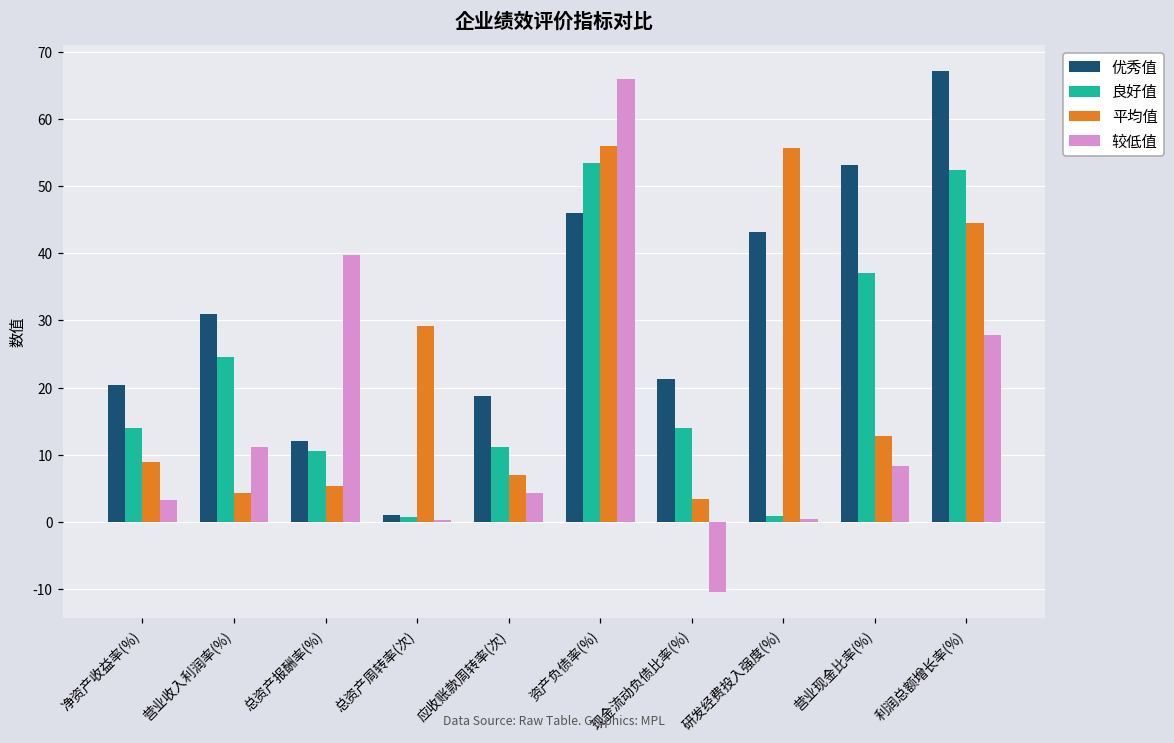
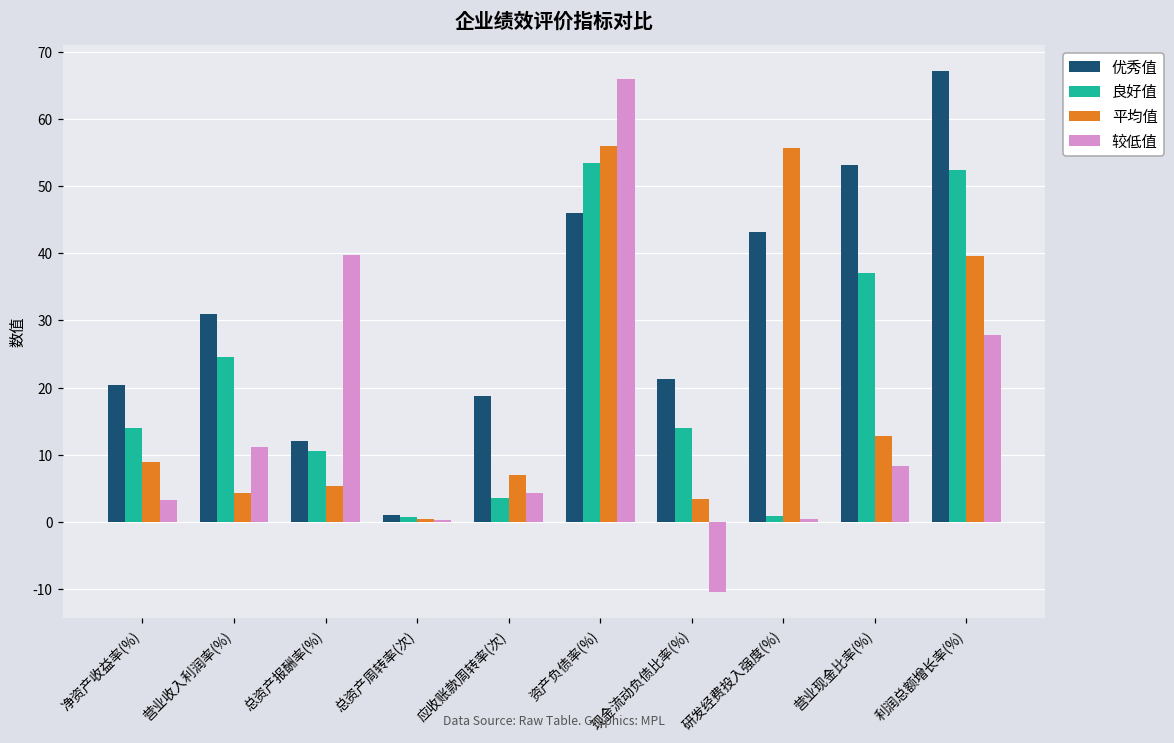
  {
    "优秀值": {
      "净资产收益率(%)": 20,
      "营业收入利润率(%)": 31,
      "总资产报酬率(%)": 12,
      "总资产周转率(次)": 1,
      "应收账款周转率(次)": 19,
      "资产负债率(%)": 46,
      "现金流动负债比率(%)": 21,
      "研发经费投入强度(%)": 43,
      "营业现金比率(%)": 53,
      "利润总额增长率(%)": 67
    },
    "良好值": {
      "净资产收益率(%)": 14,
      "营业收入利润率(%)": 25,
      "总资产报酬率(%)": 11,
      "总资产周转率(次)": 1,
-     "应收账款周转率(次)": 11,
+     "应收账款周转率(次)": 4,
      "资产负债率(%)": 54,
      "现金流动负债比率(%)": 14,
      "研发经费投入强度(%)": 1,
      "营业现金比率(%)": 37,
      "利润总额增长率(%)": 52
    },
    "平均值": {
      "净资产收益率(%)": 9,
      "营业收入利润率(%)": 4,
      "总资产报酬率(%)": 5,
-     "总资产周转率(次)": 29,
+     "总资产周转率(次)": 0,
      "应收账款周转率(次)": 7,
      "资产负债率(%)": 56,
      "现金流动负债比率(%)": 3,
      "研发经费投入强度(%)": 56,
      "营业现金比率(%)": 13,
-     "利润总额增长率(%)": 45
+     "利润总额增长率(%)": 40
    },
    "较低值": {
      "净资产收益率(%)": 3,
      "营业收入利润率(%)": 11,
      "总资产报酬率(%)": 40,
      "应收账款周转率(次)": 4,
      "资产负债率(%)": 66,
      "现金流动负债比率(%)": -10,
      "营业现金比率(%)": 8,
      "利润总额增长率(%)": 28
    }
  }
